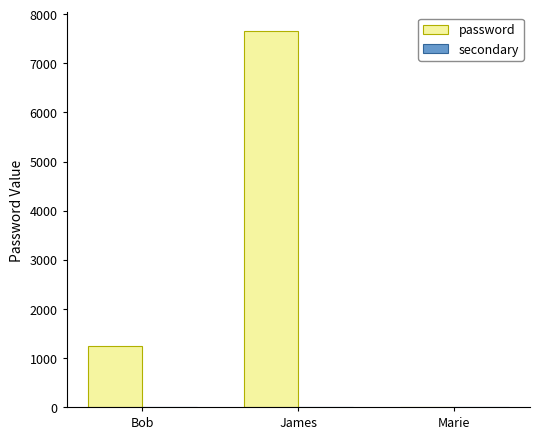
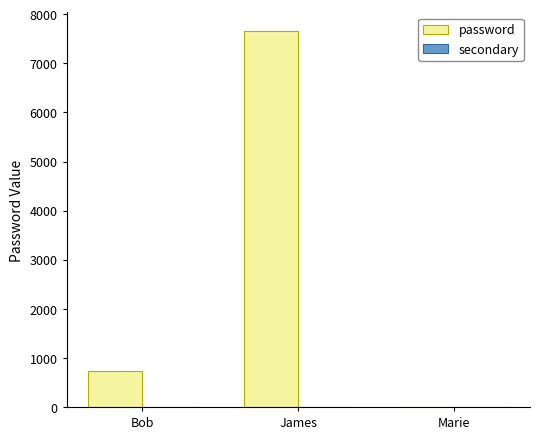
  {
    "password": {
-     "Bob": 1200,
+     "Bob": 700,
      "James": 7700,
      "Marie": 0
    },
    "secondary": {
      "Bob": 0,
      "James": 0,
      "Marie": 0
    }
  }
